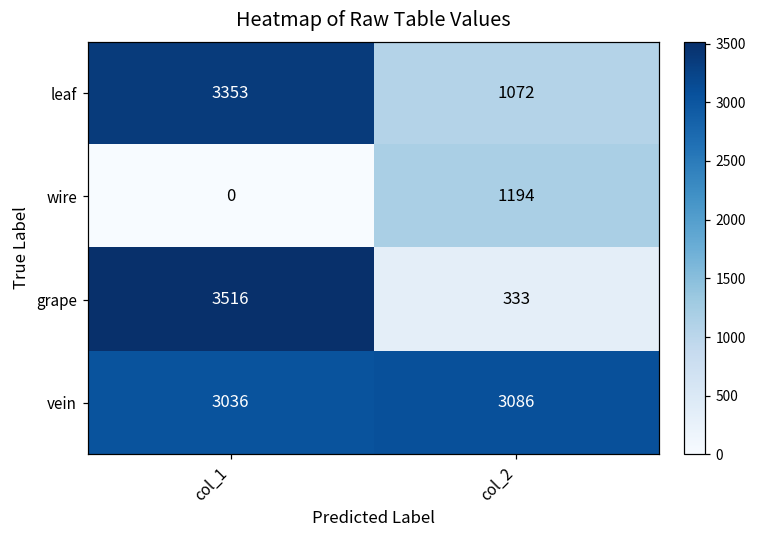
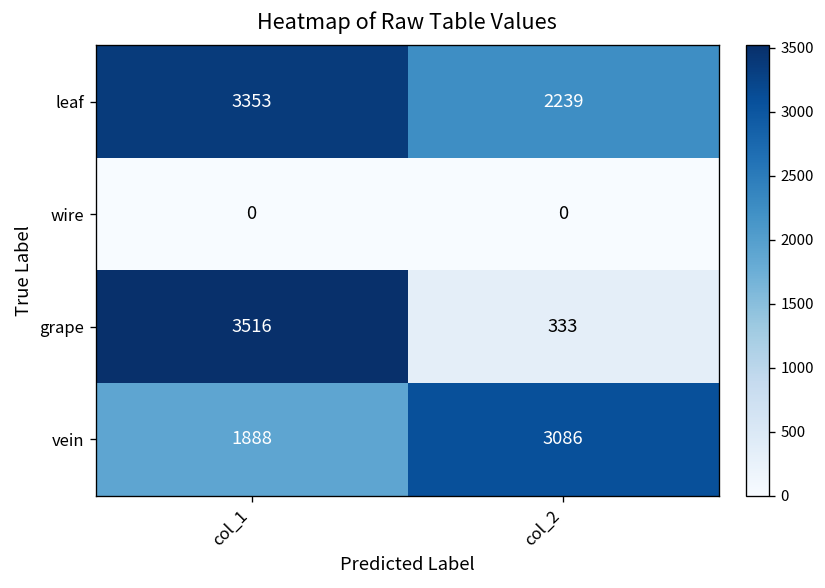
  {
    "leaf": {
      "col_1": 3353,
-     "col_2": 1072
+     "col_2": 2239
    },
    "wire": {
      "col_1": 0,
-     "col_2": 1194
+     "col_2": 0
    },
    "grape": {
      "col_1": 3516,
      "col_2": 333
    },
    "vein": {
-     "col_1": 3036,
+     "col_1": 1888,
      "col_2": 3086
    }
  }
